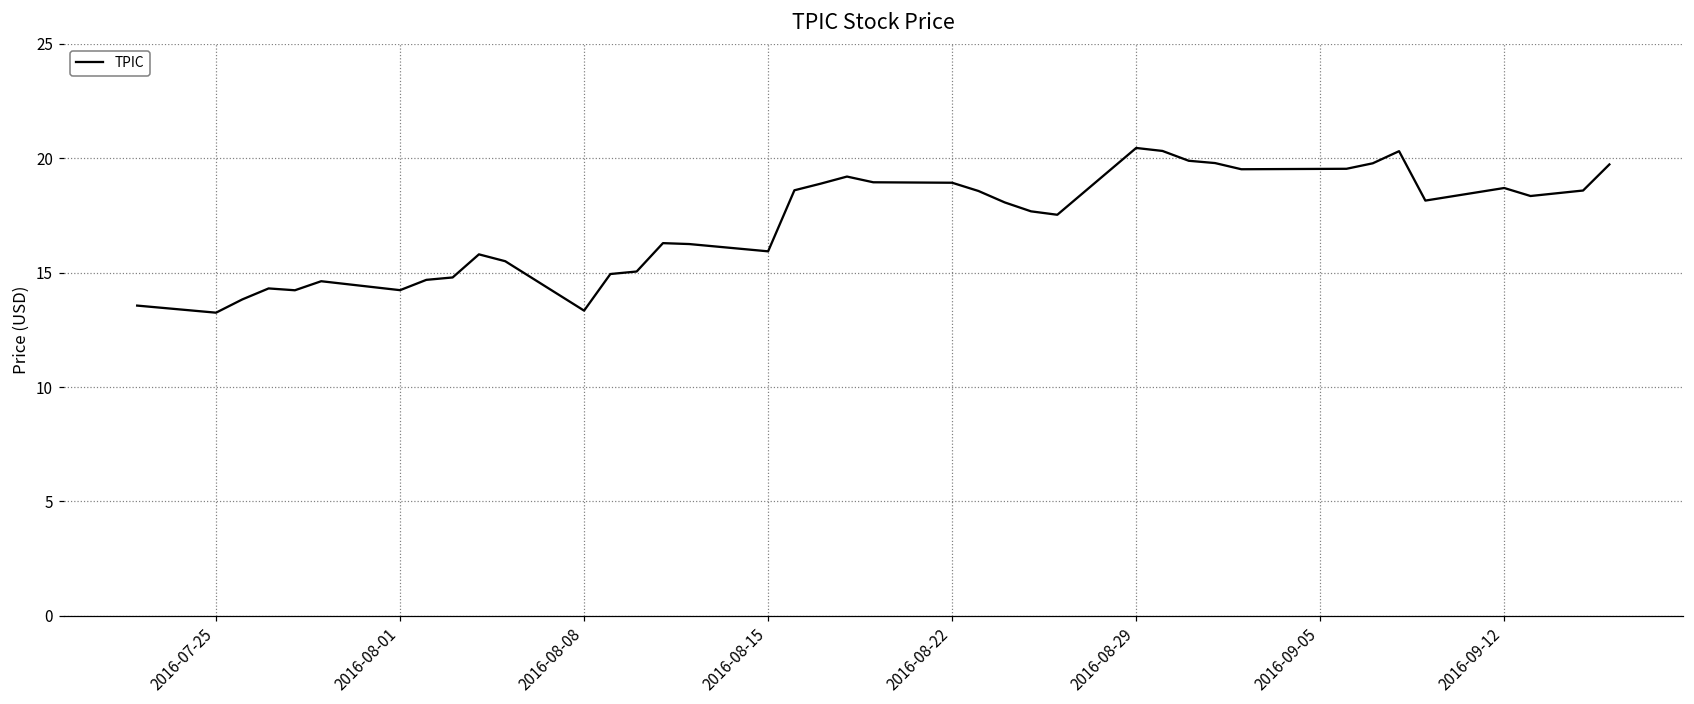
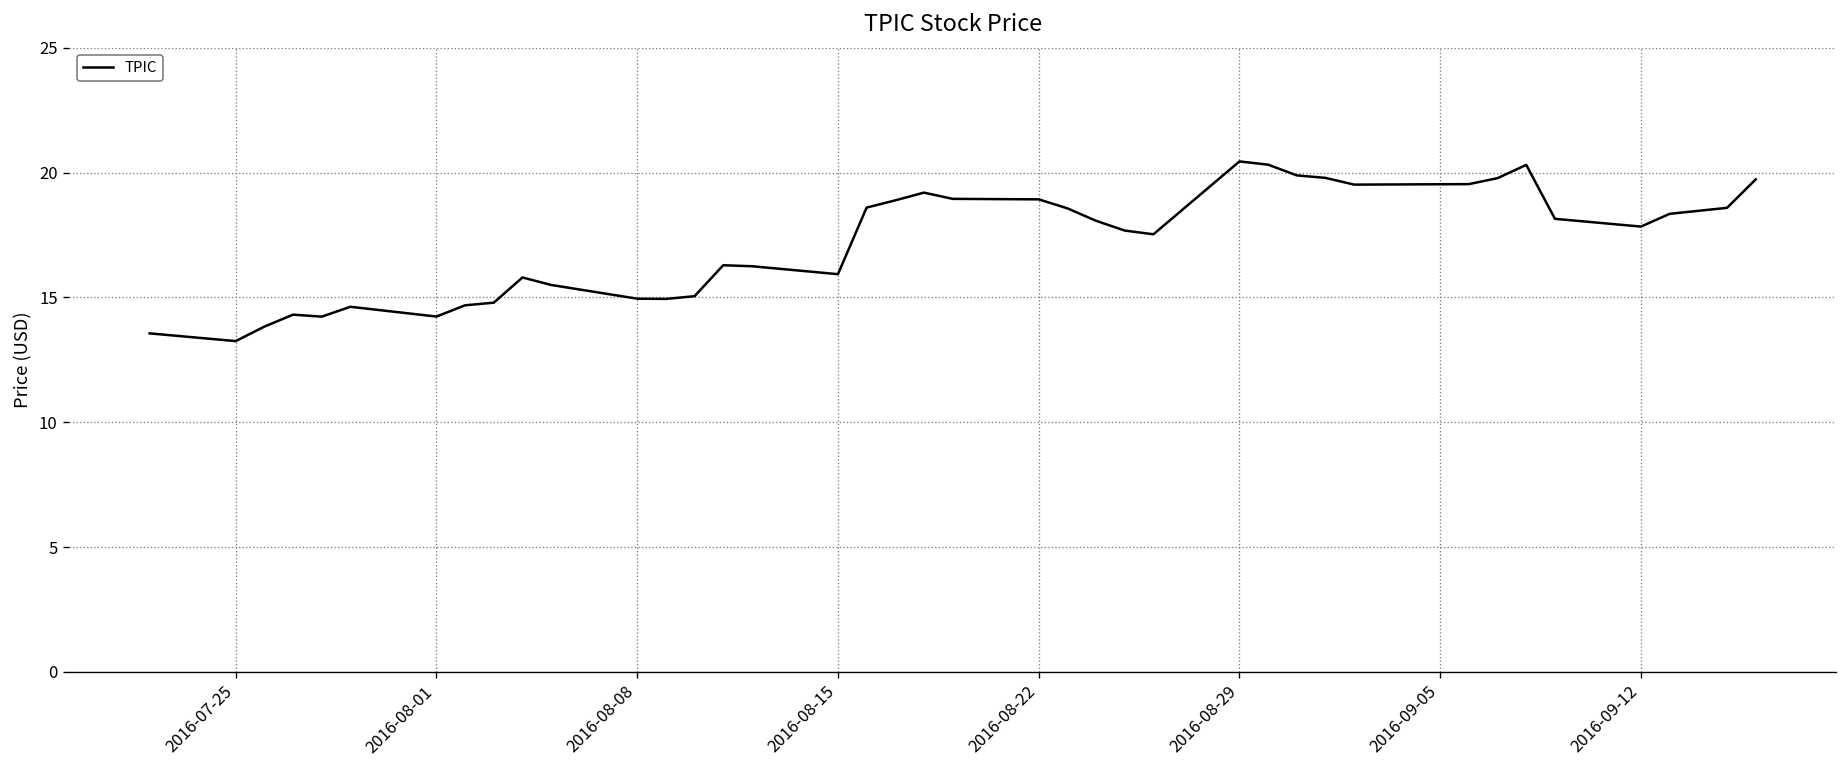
  {
    "2016-07-25": 13.3,
    "2016-08-01": 14.2,
-   "2016-08-08": 13.3,
+   "2016-08-08": 15.0,
    "2016-08-15": 15.9,
    "2016-08-22": 18.9,
    "2016-08-29": 20.5,
-   "2016-09-12": 18.7
+   "2016-09-12": 17.8
  }
